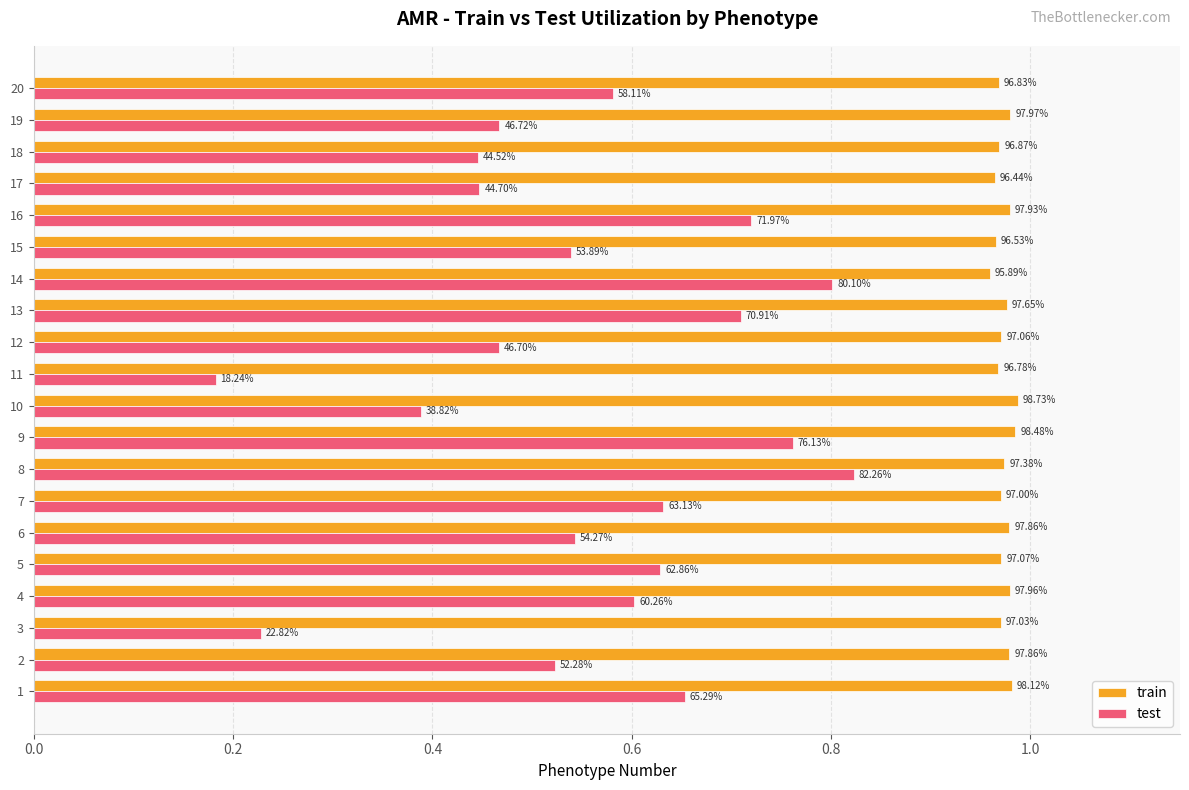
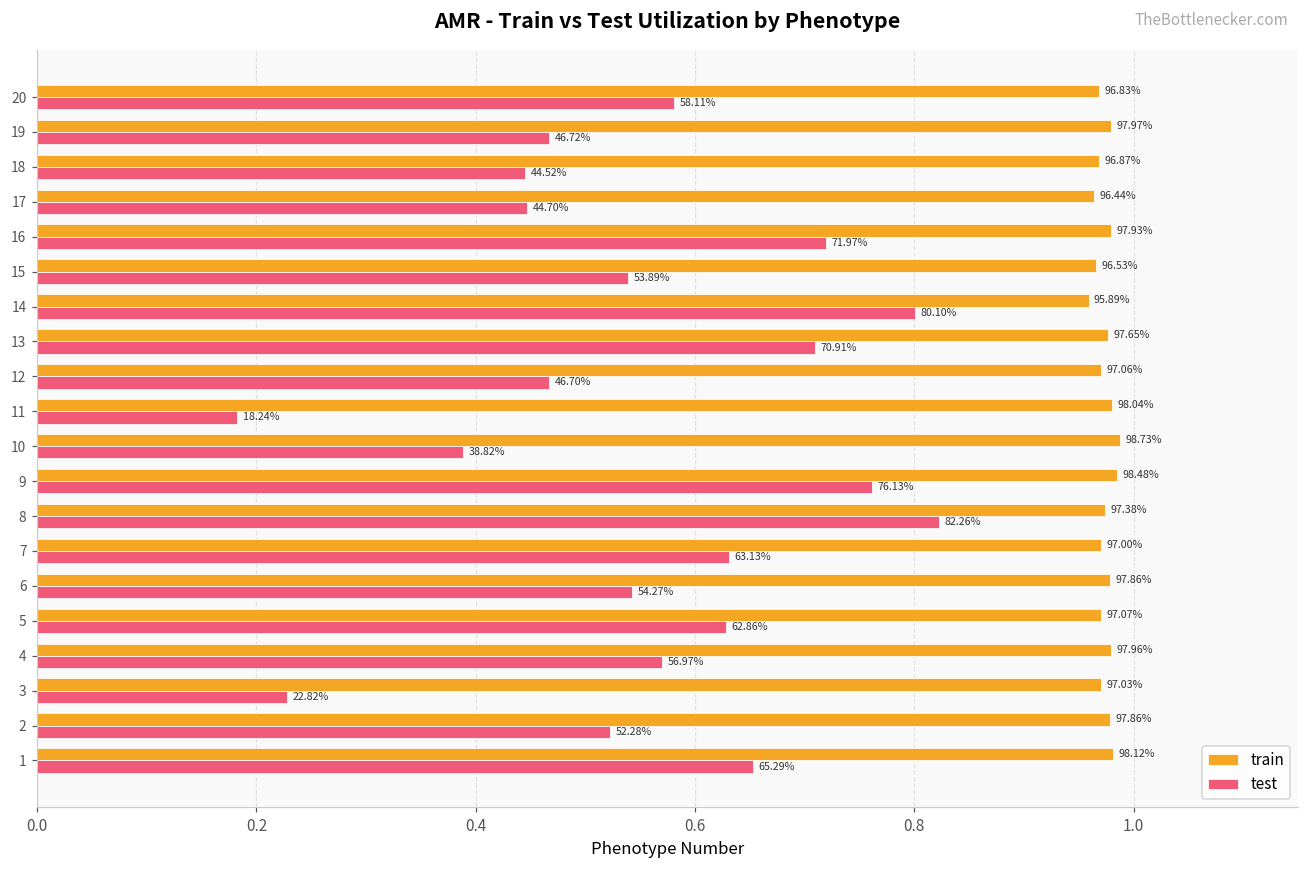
  {
    "train": {
      "20": "96.83%",
      "19": "97.97%",
      "18": "96.87%",
      "17": "96.44%",
      "16": "97.93%",
      "15": "96.53%",
      "14": "95.89%",
      "13": "97.65%",
      "12": "97.06%",
-     "11": "96.78%",
+     "11": "98.04%",
      "10": "98.73%",
      "9": "98.48%",
      "8": "97.38%",
      "7": "97.00%",
      "6": "97.86%",
      "5": "97.07%",
      "4": "97.96%",
      "3": "97.03%",
      "2": "97.86%",
      "1": "98.12%"
    },
    "test": {
      "20": "58.11%",
      "19": "46.72%",
      "18": "44.52%",
      "17": "44.70%",
      "16": "71.97%",
      "15": "53.89%",
      "14": "80.10%",
      "13": "70.91%",
      "12": "46.70%",
      "11": "18.24%",
      "10": "38.82%",
      "9": "76.13%",
      "8": "82.26%",
      "7": "63.13%",
      "6": "54.27%",
      "5": "62.86%",
-     "4": "60.26%",
+     "4": "56.97%",
      "3": "22.82%",
      "2": "52.28%",
      "1": "65.29%"
    }
  }
